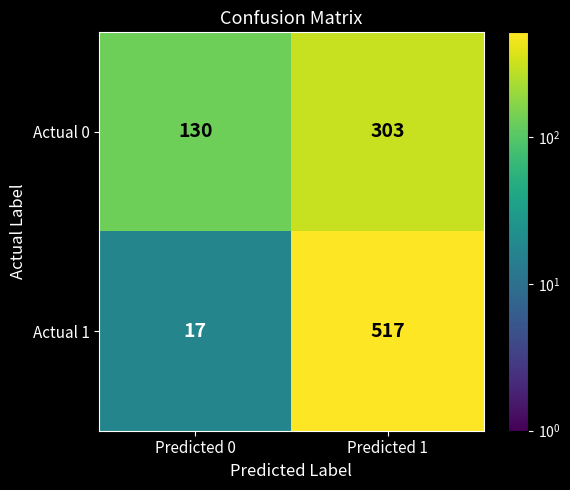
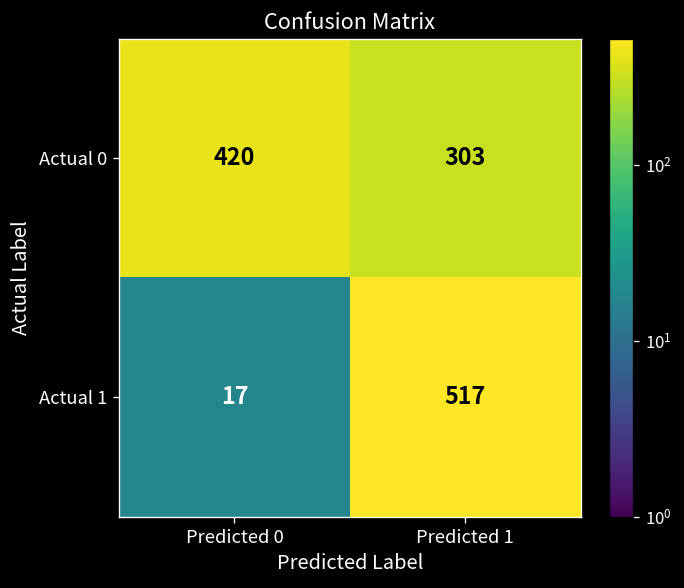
  {
    "Actual 0": {
-     "Predicted 0": 130,
+     "Predicted 0": 420,
      "Predicted 1": 303
    },
    "Actual 1": {
      "Predicted 0": 17,
      "Predicted 1": 517
    }
  }
